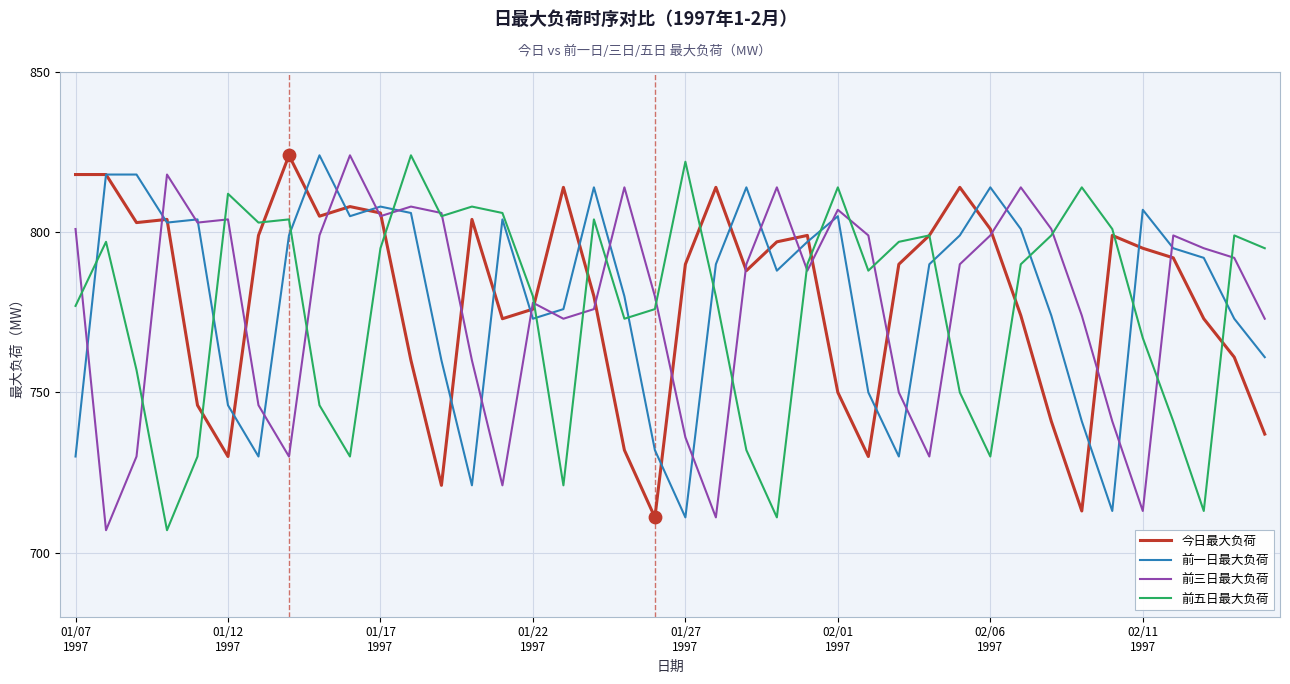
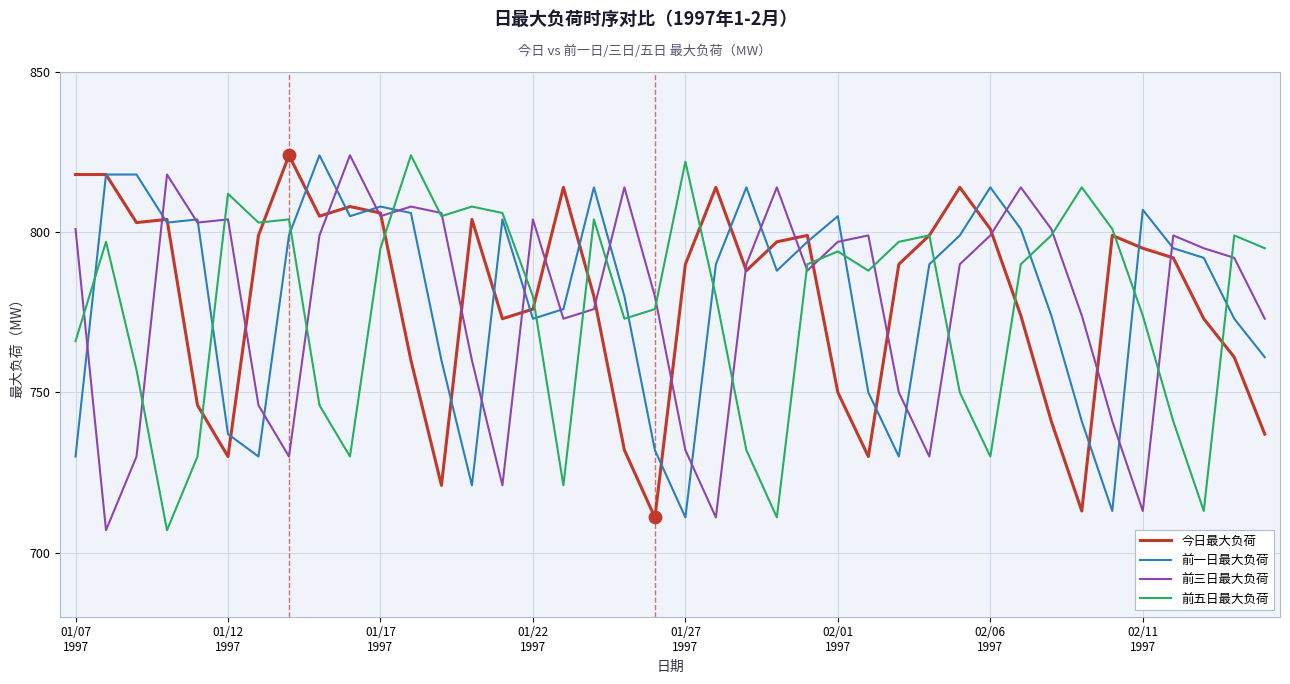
  {
    "前一日最大负荷": {
      "01/07 1997": 730,
-     "01/12 1997": 746,
+     "01/12 1997": 737,
      "01/17 1997": 808,
      "01/22 1997": 773,
      "01/27 1997": 711,
      "02/01 1997": 805,
      "02/06 1997": 814,
      "02/11 1997": 807
    },
    "前三日最大负荷": {
      "01/07 1997": 801,
      "01/12 1997": 804,
      "01/17 1997": 805,
-     "01/22 1997": 778,
-     "01/27 1997": 736,
-     "02/01 1997": 807,
+     "01/22 1997": 804,
+     "01/27 1997": 732,
+     "02/01 1997": 797,
      "02/06 1997": 799,
      "02/11 1997": 713
    },
    "前五日最大负荷": {
-     "01/07 1997": 777,
+     "01/07 1997": 766,
      "01/12 1997": 812,
      "01/17 1997": 795,
      "01/22 1997": 780,
      "01/27 1997": 822,
-     "02/01 1997": 814,
+     "02/01 1997": 794,
      "02/06 1997": 730,
-     "02/11 1997": 767
+     "02/11 1997": 774
    }
  }
